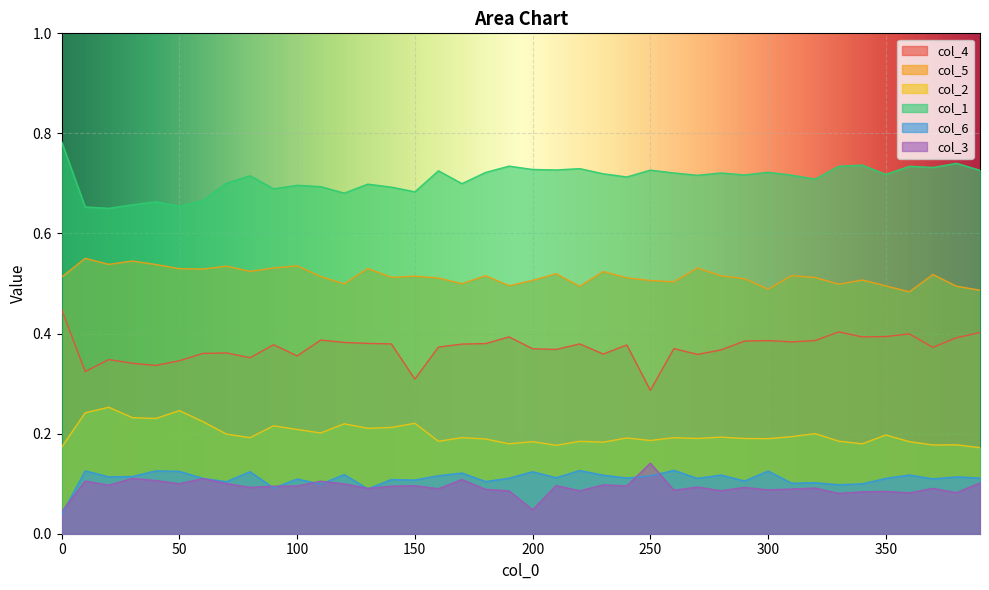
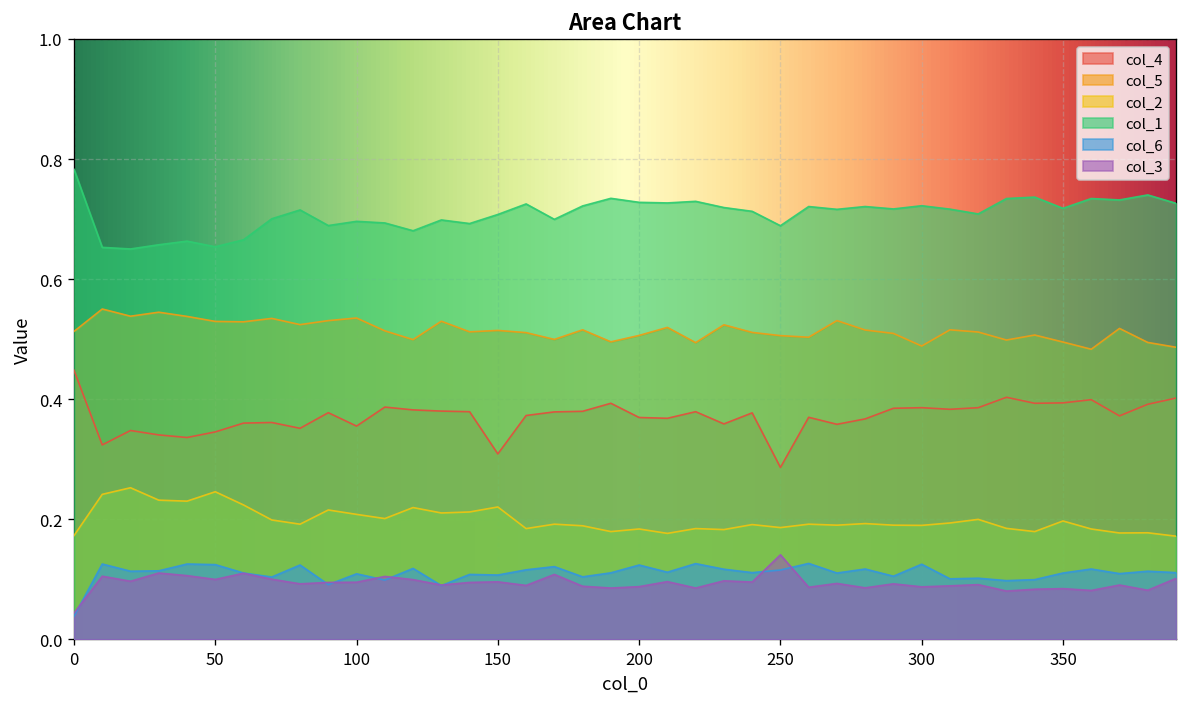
  {
    "col_4": {
      "0": 0.45,
      "50": 0.35,
      "100": 0.36,
      "150": 0.31,
      "200": 0.37,
      "250": 0.29,
      "300": 0.39,
      "350": 0.39
    },
    "col_1": {
      "0": 0.78,
      "50": 0.65,
      "100": 0.70,
-     "150": 0.68,
+     "150": 0.71,
      "200": 0.73,
-     "250": 0.73,
+     "250": 0.69,
      "300": 0.72,
      "350": 0.72
    },
    "col_6": {
      "0": 0.04,
      "50": 0.12,
      "100": 0.11,
      "150": 0.11,
      "200": 0.12,
      "250": 0.12,
      "300": 0.13,
      "350": 0.11
    },
    "col_3": {
      "0": 0.04,
      "50": 0.10,
      "100": 0.10,
      "150": 0.10,
-     "200": 0.05,
+     "200": 0.09,
      "250": 0.14,
      "300": 0.09,
      "350": 0.08
    }
  }
